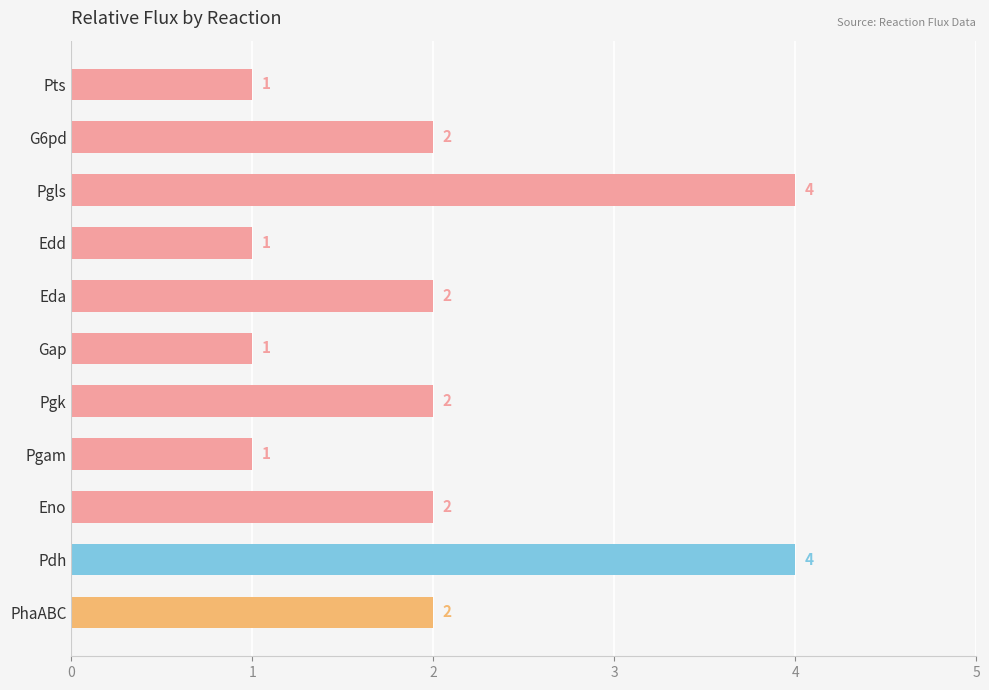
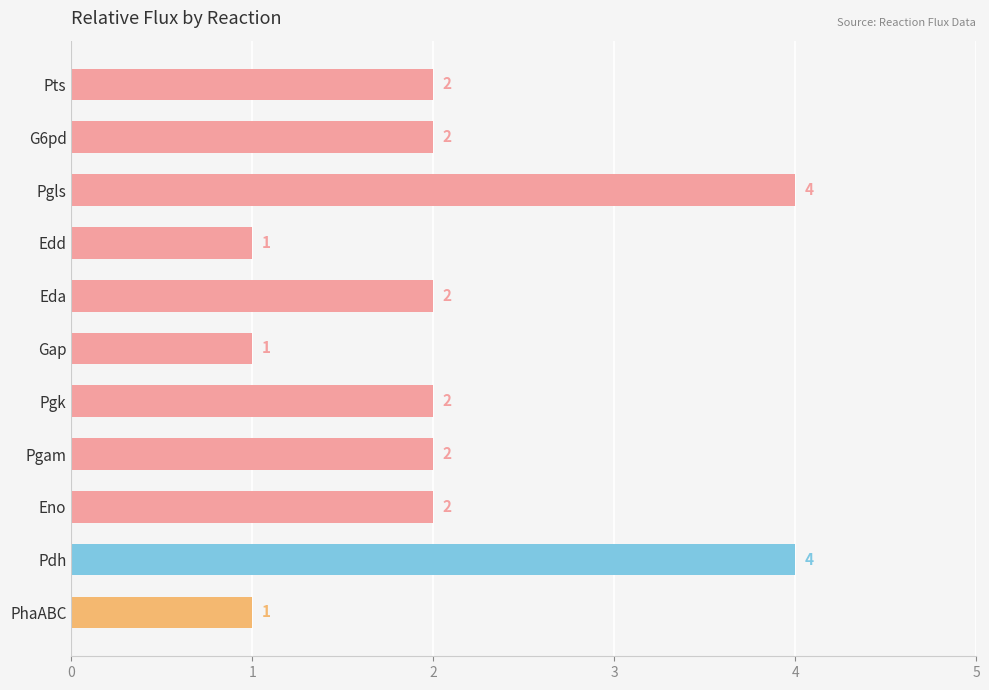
  {
-   "Pts": 1,
+   "Pts": 2,
    "G6pd": 2,
    "Pgls": 4,
    "Edd": 1,
    "Eda": 2,
    "Gap": 1,
    "Pgk": 2,
-   "Pgam": 1,
+   "Pgam": 2,
    "Eno": 2,
    "Pdh": 4,
-   "PhaABC": 2
+   "PhaABC": 1
  }
